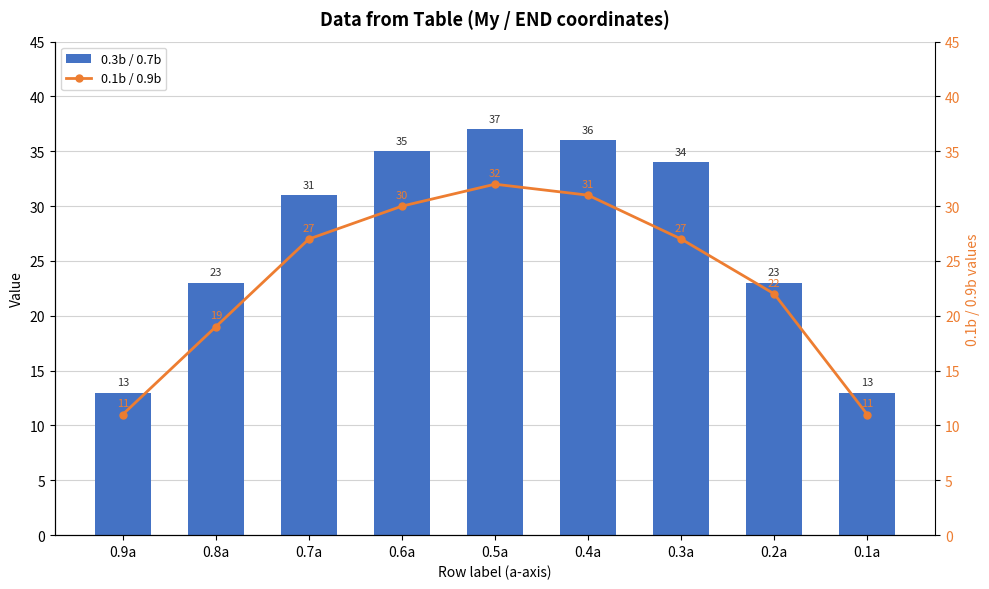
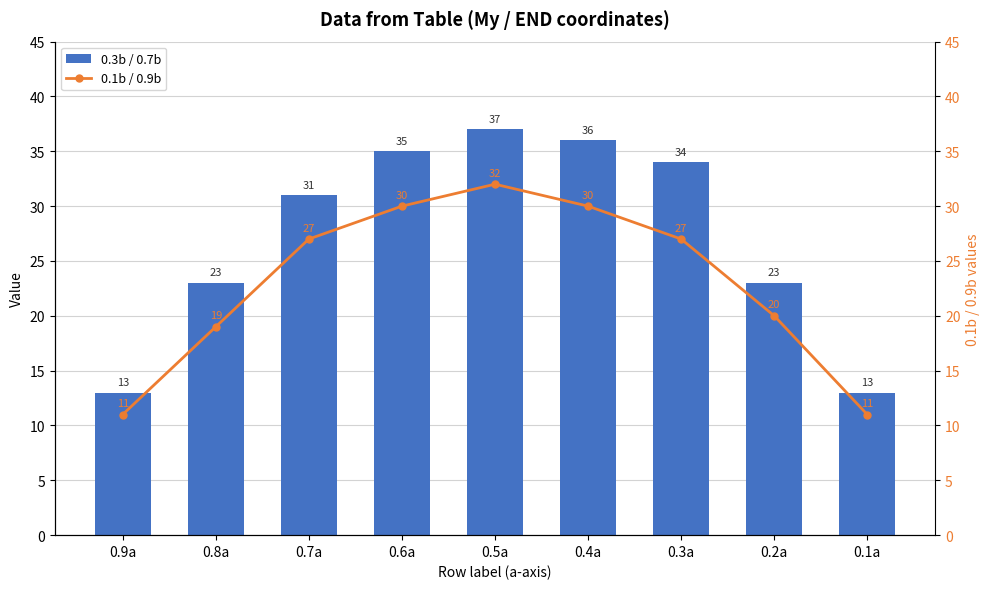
  {
    "0.3b / 0.7b": {
      "0.9a": 13,
      "0.8a": 23,
      "0.7a": 31,
      "0.6a": 35,
      "0.5a": 37,
      "0.4a": 36,
      "0.3a": 34,
      "0.2a": 23,
      "0.1a": 13
    },
    "0.1b / 0.9b": {
      "0.9a": 11,
      "0.8a": 19,
      "0.7a": 27,
      "0.6a": 30,
      "0.5a": 32,
-     "0.4a": 31,
+     "0.4a": 30,
      "0.3a": 27,
-     "0.2a": 22,
+     "0.2a": 20,
      "0.1a": 11
    }
  }
